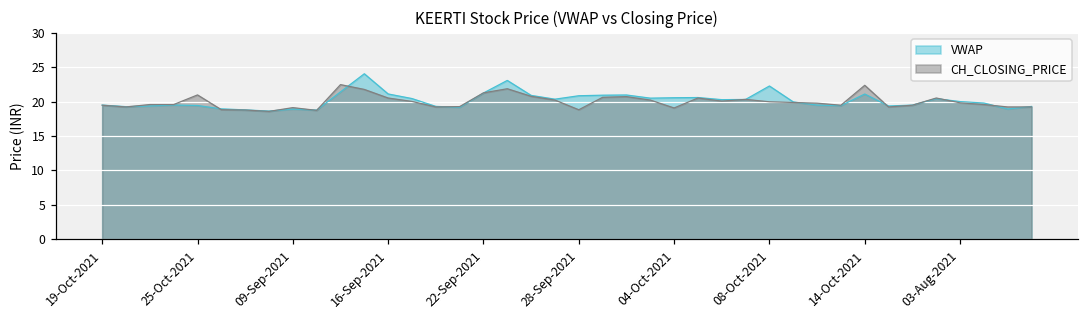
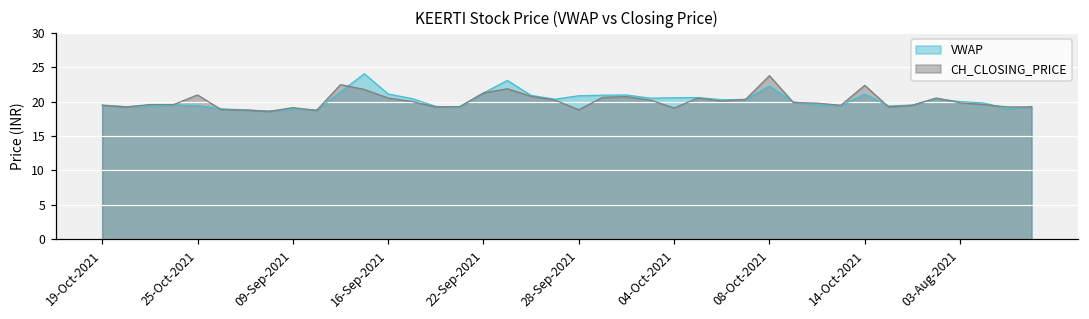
  {
    "VWAP": {
      "25-Oct-2021": 19,
      "16-Sep-2021": 21,
      "28-Sep-2021": 21,
      "04-Oct-2021": 21,
      "08-Oct-2021": 22,
      "14-Oct-2021": 21
    },
    "CH_CLOSING_PRICE": {
      "25-Oct-2021": 21,
      "16-Sep-2021": 21,
      "28-Sep-2021": 19,
      "04-Oct-2021": 19,
-     "08-Oct-2021": 20,
+     "08-Oct-2021": 24,
      "14-Oct-2021": 22
    }
  }
